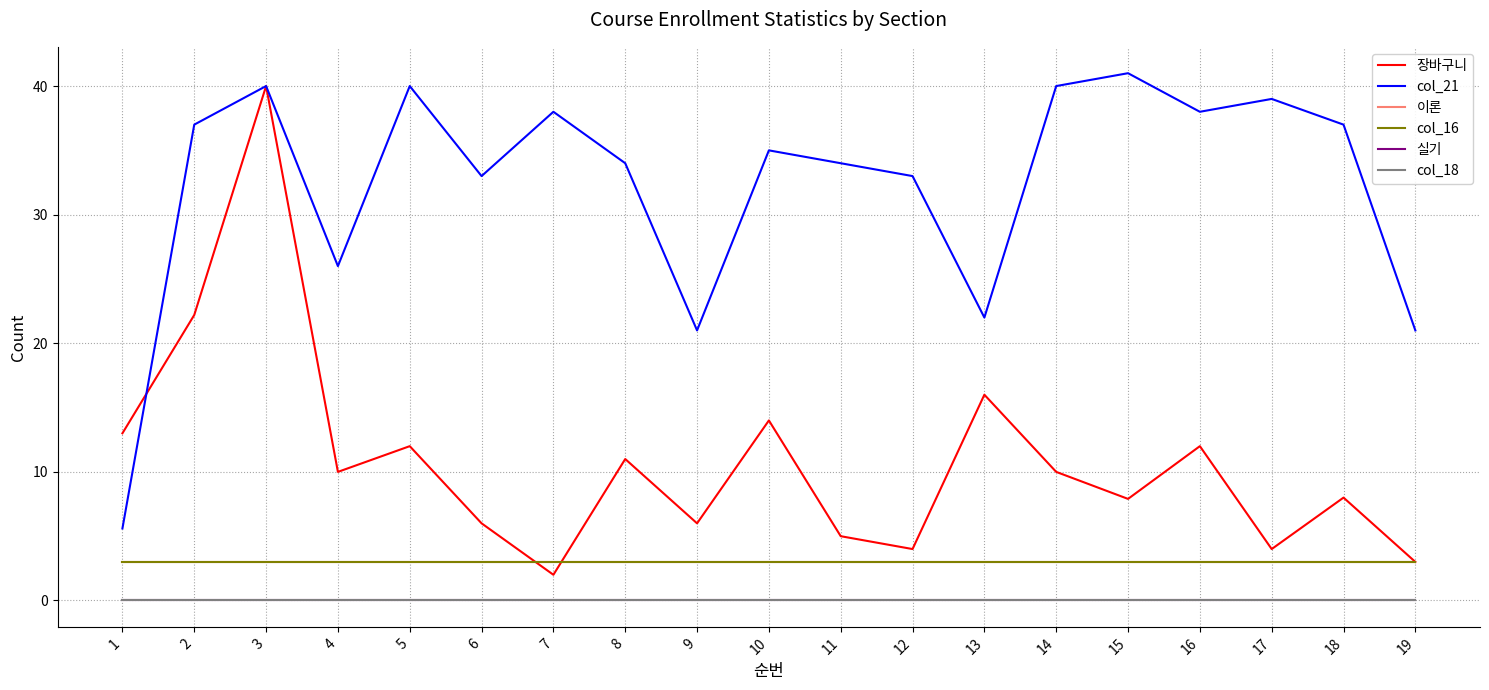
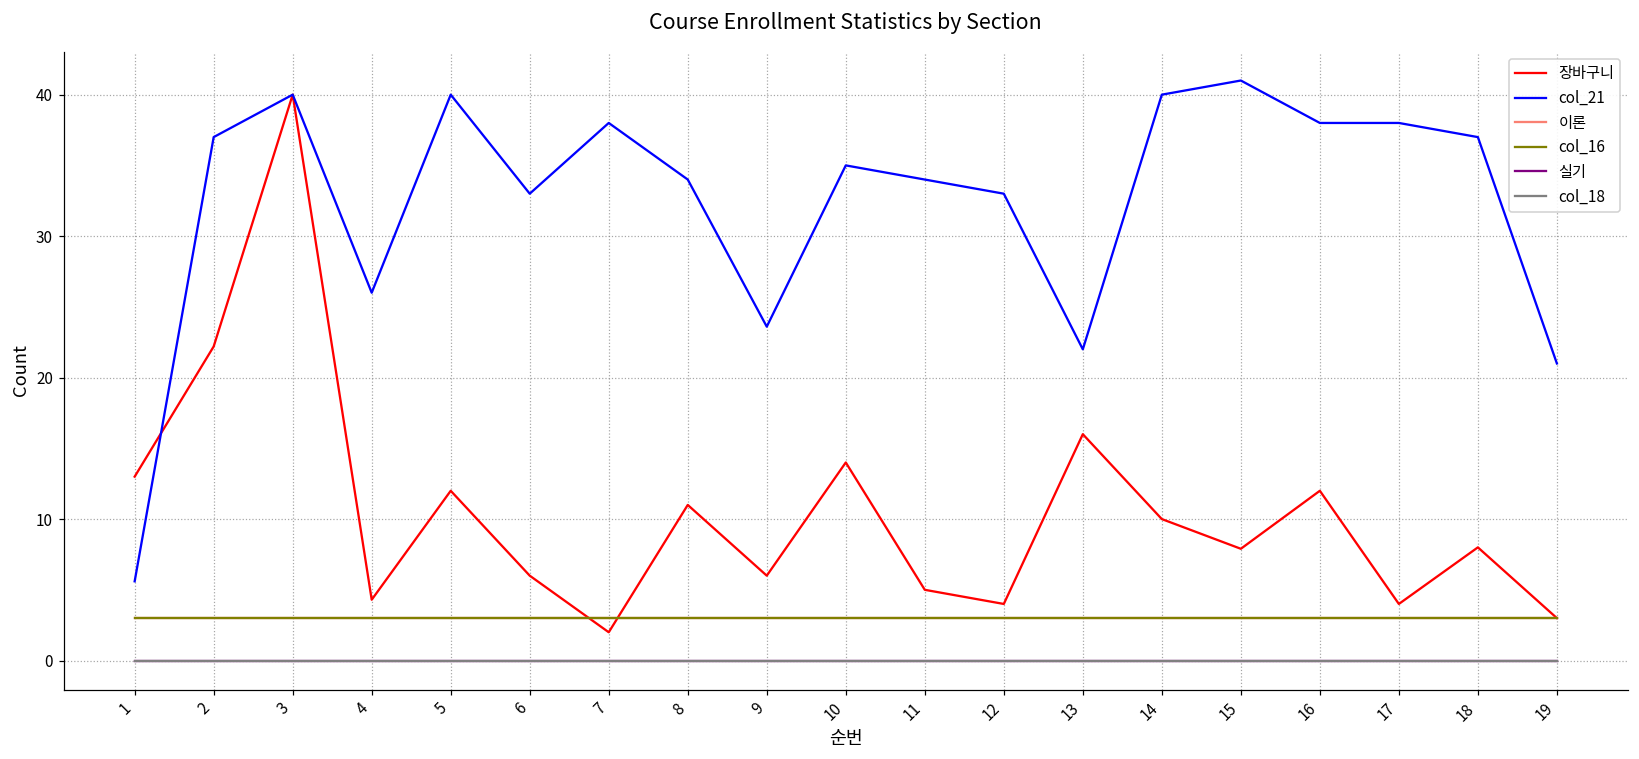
  {
    "장바구니": {
      "1": 13.0,
      "2": 22.2,
-     "4": 10.0,
+     "4": 4.3,
      "5": 12.0,
      "6": 6.0,
      "7": 2.0,
      "8": 11.0,
      "9": 6.0,
      "10": 14.0,
      "11": 5.0,
      "12": 4.0,
      "13": 16.0,
      "14": 10.0,
      "15": 7.9,
      "16": 12.0,
      "17": 4.0,
      "18": 8.0
    },
    "col_21": {
      "1": 5.6,
      "2": 37.0,
      "4": 26.0,
      "5": 40.0,
      "6": 33.0,
      "7": 38.0,
      "8": 34.0,
-     "9": 21.0,
+     "9": 23.6,
      "10": 35.0,
      "11": 34.0,
      "12": 33.0,
      "13": 22.0,
      "14": 40.0,
      "15": 41.0,
      "16": 38.0,
-     "17": 39,
+     "17": 38,
      "18": 37.0,
      "19": 21.0
    },
    "col_16": {
      "1": 3.0,
      "2": 3.0,
      "3": 3.0,
      "4": 3.0,
      "5": 3.0,
      "6": 3.0,
      "7": 3.0,
      "8": 3.0,
      "9": 3.0,
      "10": 3.0,
      "11": 3.0,
      "12": 3.0,
      "13": 3.0,
      "14": 3.0,
      "15": 3.0,
      "16": 3.0,
      "17": 3.0,
      "18": 3.0
    },
    "col_18": {
      "1": 0.0,
      "2": 0.0,
      "3": 0.0,
      "4": 0.0,
      "5": 0.0,
      "6": 0.0,
      "7": 0.0,
      "8": 0.0,
      "9": 0.0,
      "10": 0.0,
      "11": 0.0,
      "12": 0.0,
      "13": 0.0,
      "14": 0.0,
      "15": 0.0,
      "16": 0.0,
      "17": 0.0,
      "18": 0.0,
      "19": 0.0
    }
  }
